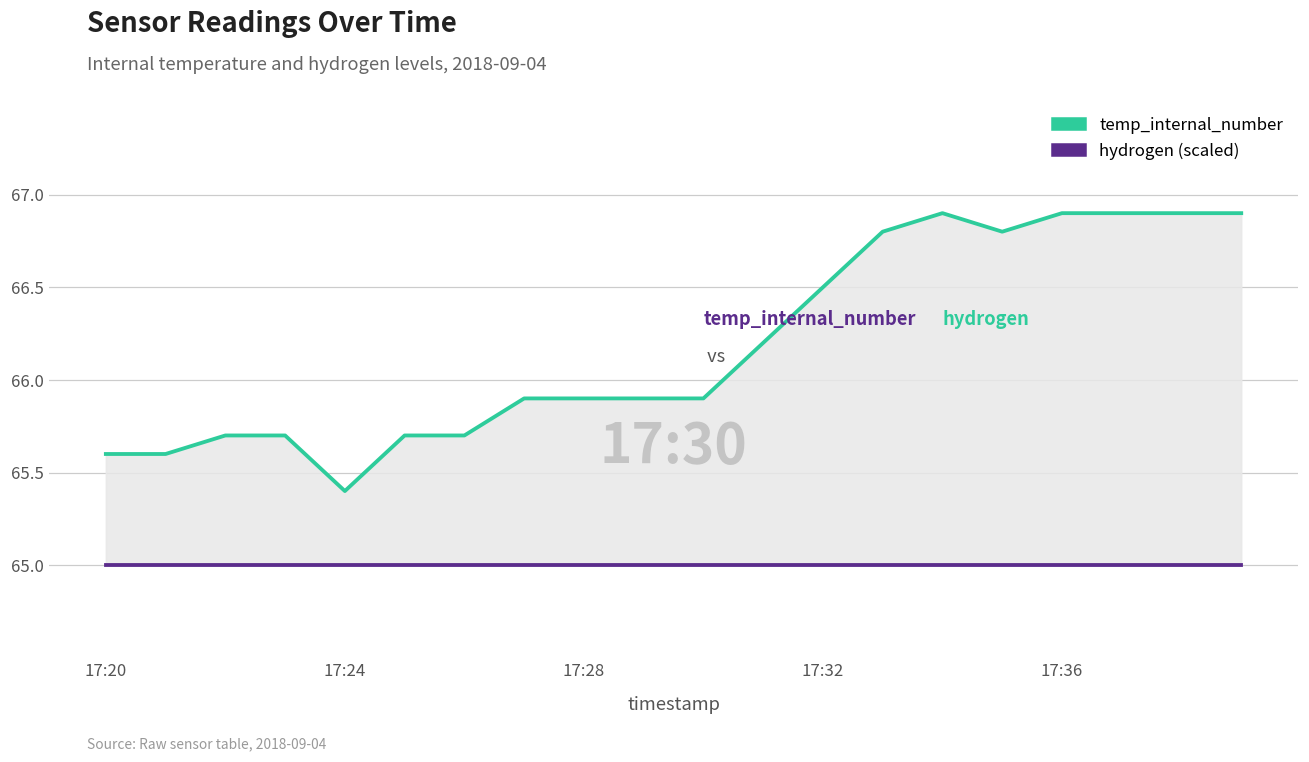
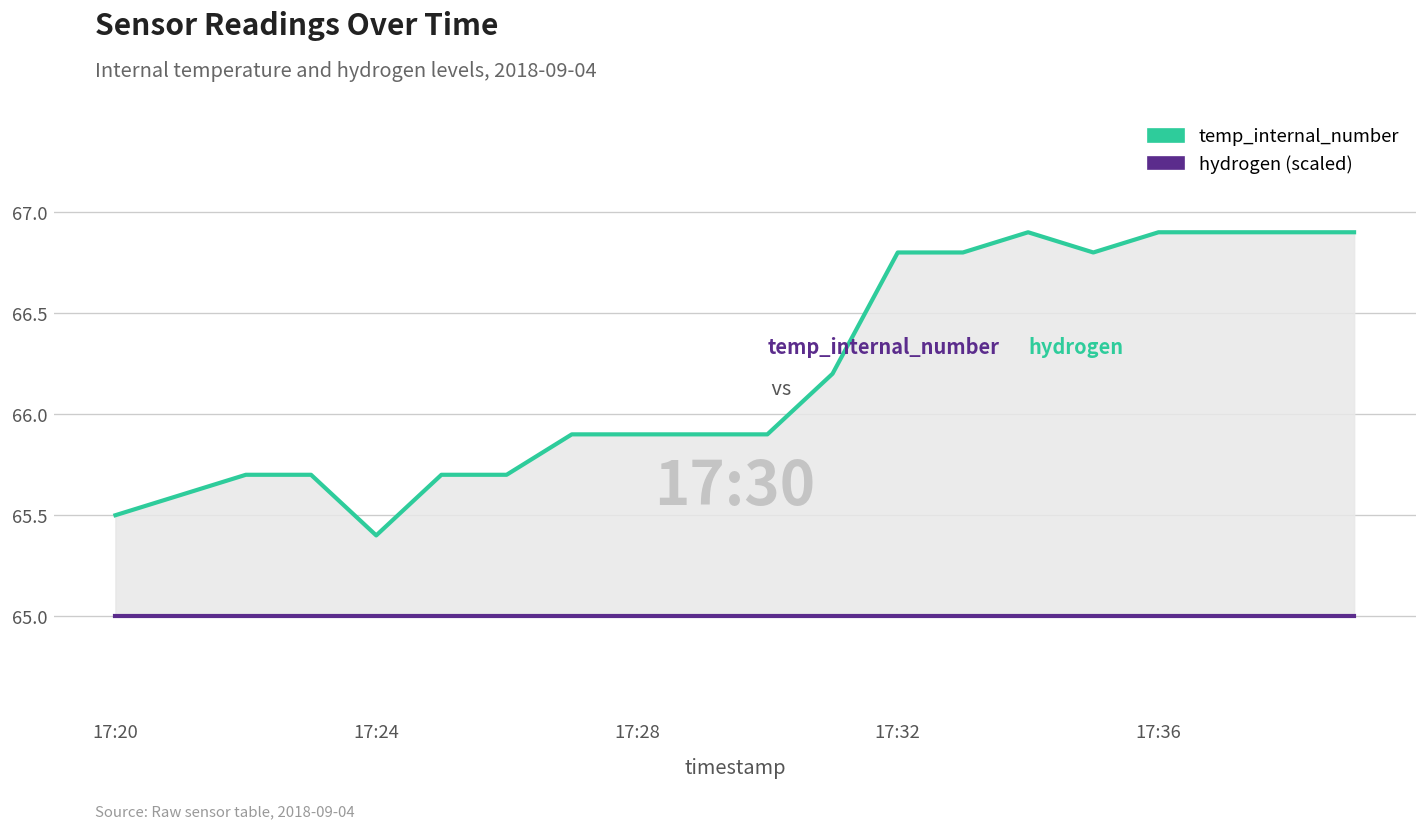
  {
    "temp_internal_number": {
-     "17:20": 65.6,
+     "17:20": 65.5,
      "17:24": 65.4,
      "17:28": 65.9,
-     "17:32": 66.5,
+     "17:32": 66.8,
      "17:36": 66.9
    }
  }
